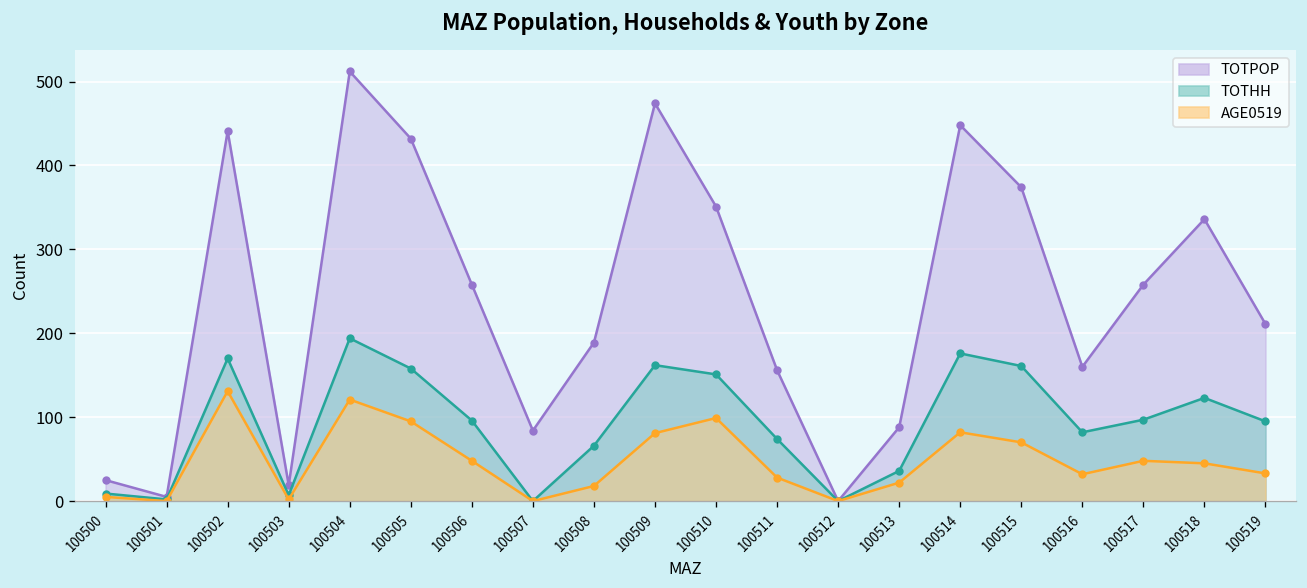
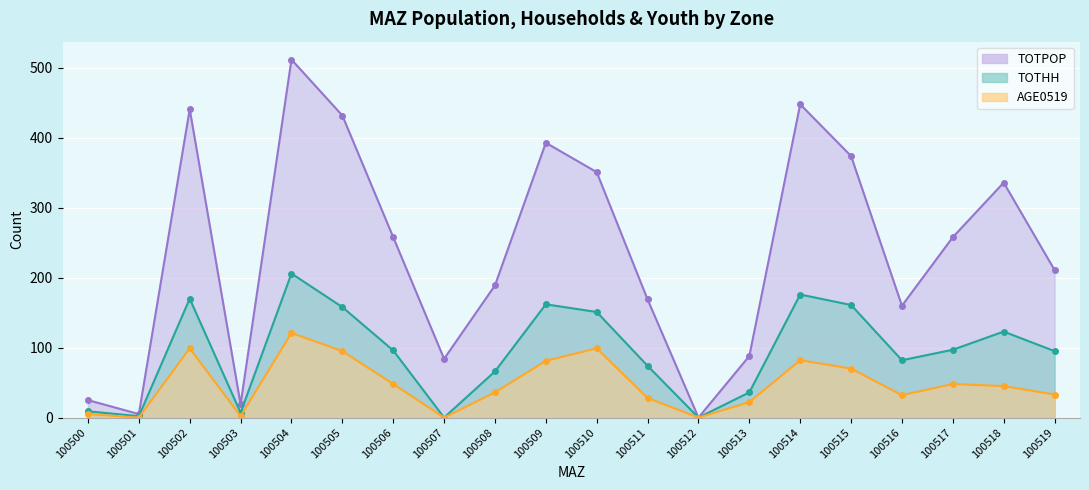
  {
    "TOTPOP": {
      "100500": 30,
      "100502": 440,
      "100503": 20,
      "100504": 510,
      "100505": 430,
      "100506": 260,
      "100507": 80,
      "100508": 190,
-     "100509": 470,
+     "100509": 390,
      "100510": 350,
-     "100511": 160,
+     "100511": 170,
      "100513": 90,
      "100514": 450,
      "100515": 370,
      "100516": 160,
      "100517": 260,
      "100518": 340,
      "100519": 210
    },
    "TOTHH": {
      "100500": 10,
      "100502": 170,
      "100503": 10,
-     "100504": 190,
+     "100504": 210,
      "100505": 160,
      "100506": 100,
      "100508": 70,
      "100509": 160,
      "100510": 150,
      "100511": 70,
      "100513": 40,
      "100514": 180,
      "100515": 160,
      "100516": 80,
      "100517": 100,
      "100518": 120,
      "100519": 100
    },
    "AGE0519": {
      "100500": 10,
-     "100502": 130,
+     "100502": 100,
      "100503": 0,
      "100504": 120,
      "100505": 100,
      "100506": 50,
-     "100508": 20,
+     "100508": 40,
      "100509": 80,
      "100510": 100,
      "100511": 30,
      "100513": 20,
      "100514": 80,
      "100515": 70,
      "100516": 30,
      "100517": 50,
      "100518": 50,
      "100519": 30
    }
  }
